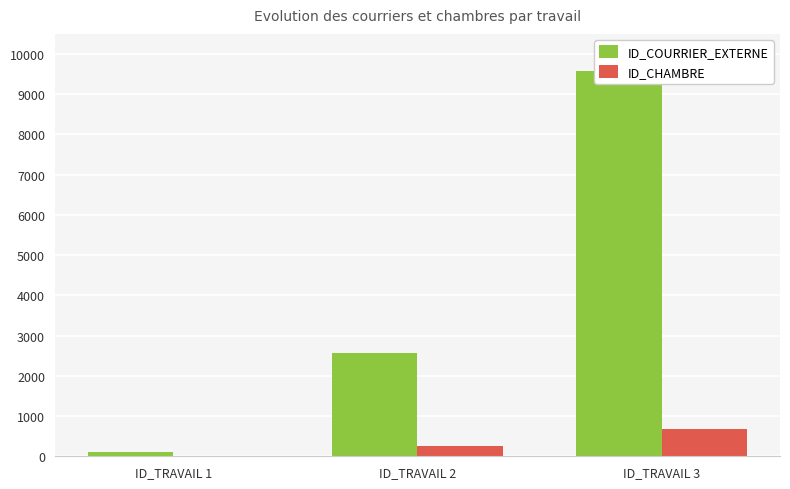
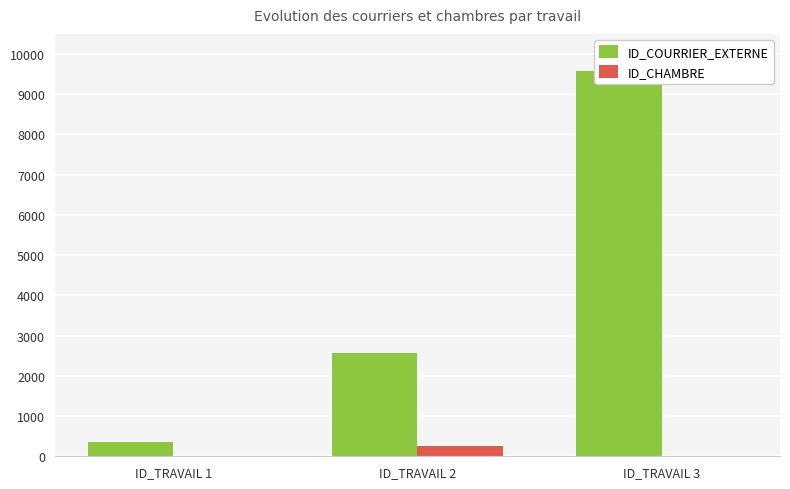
  {
    "ID_COURRIER_EXTERNE": {
-     "ID_TRAVAIL 1": 100,
+     "ID_TRAVAIL 1": 300,
      "ID_TRAVAIL 2": 2600
    },
    "ID_CHAMBRE": {
      "ID_TRAVAIL 2": 300,
-     "ID_TRAVAIL 3": 700
+     "ID_TRAVAIL 3": 0
    }
  }
